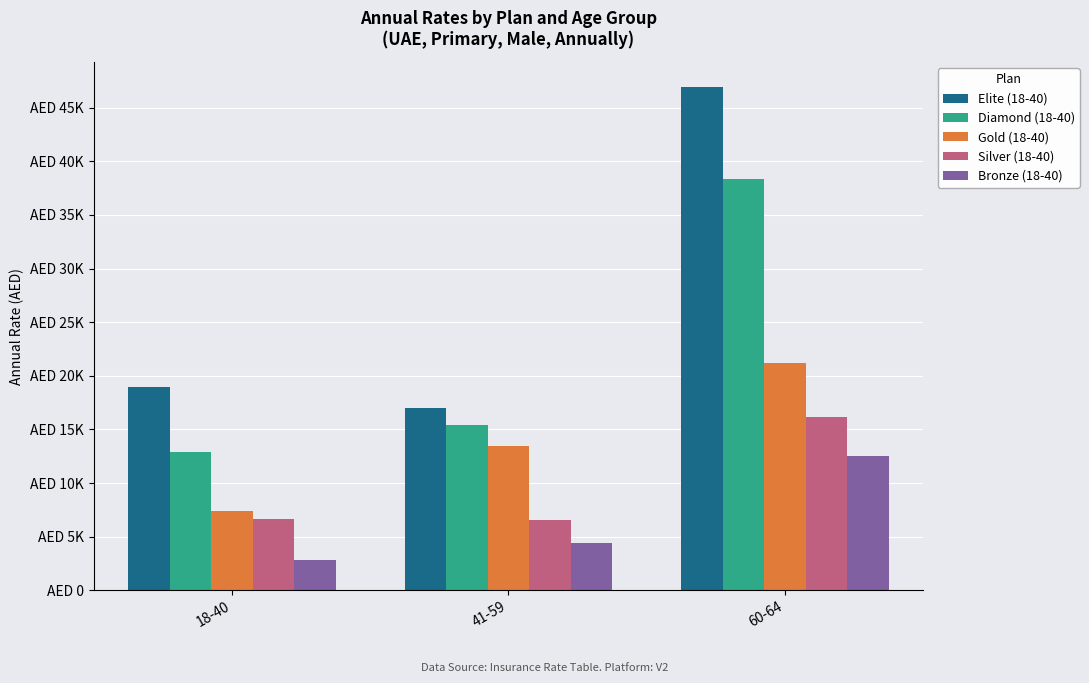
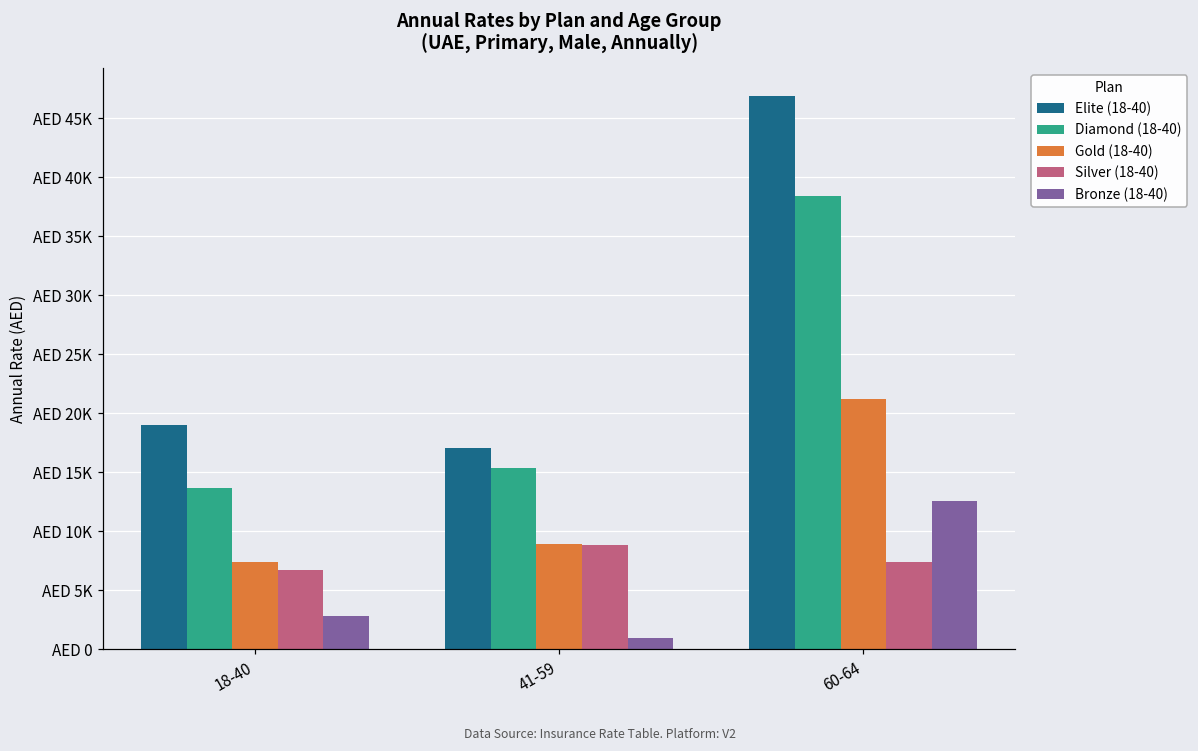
  {
    "Elite (18-40)": {
      "18-40": "AED 19000",
      "41-59": "AED 17000",
      "60-64": "AED 46900"
    },
    "Diamond (18-40)": {
-     "18-40": "AED 12900",
+     "18-40": "AED 13600",
      "41-59": "AED 15400",
      "60-64": "AED 38400"
    },
    "Gold (18-40)": {
      "18-40": "AED 7400",
-     "41-59": "AED 13500",
+     "41-59": "AED 8900",
      "60-64": "AED 21200"
    },
    "Silver (18-40)": {
      "18-40": "AED 6700",
-     "41-59": "AED 6600",
-     "60-64": "AED 16100"
+     "41-59": "AED 8800",
+     "60-64": "AED 7400"
    },
    "Bronze (18-40)": {
      "18-40": "AED 2800",
-     "41-59": "AED 4400",
+     "41-59": "AED 900",
      "60-64": "AED 12600"
    }
  }
